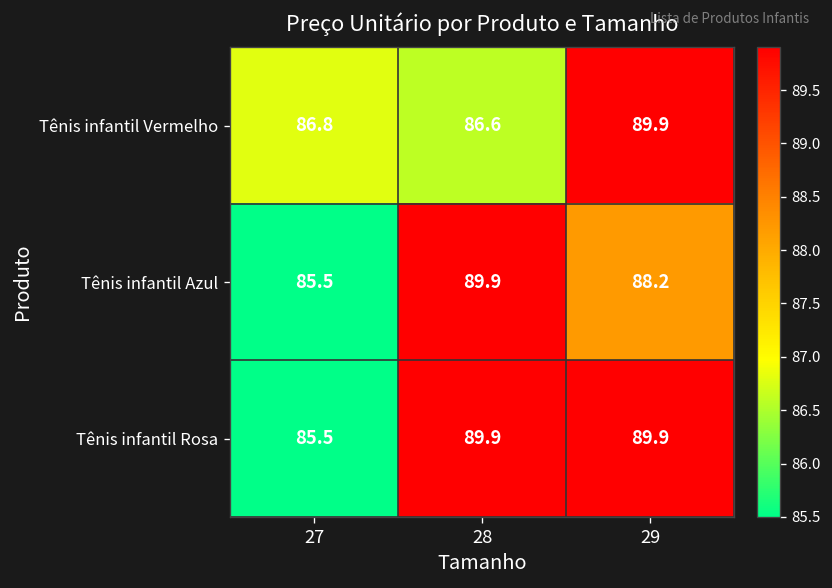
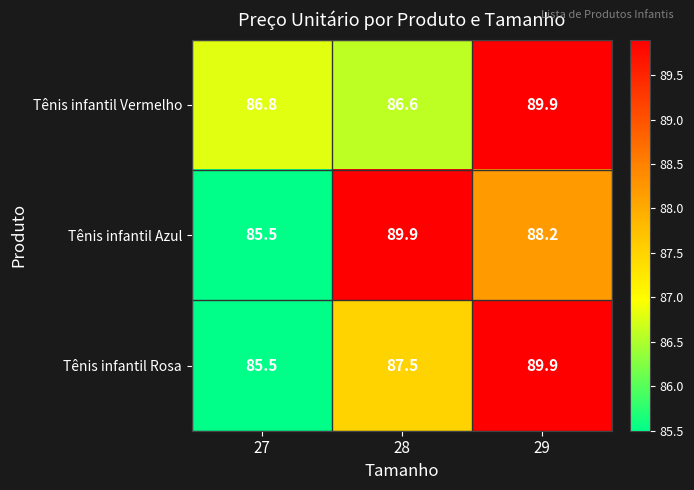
  {
    "Tênis infantil Vermelho": {
      "27": 86.8,
      "28": 86.6,
      "29": 89.9
    },
    "Tênis infantil Azul": {
      "27": 85.5,
      "28": 89.9,
      "29": 88.2
    },
    "Tênis infantil Rosa": {
      "27": 85.5,
-     "28": 89.9,
+     "28": 87.5,
      "29": 89.9
    }
  }
